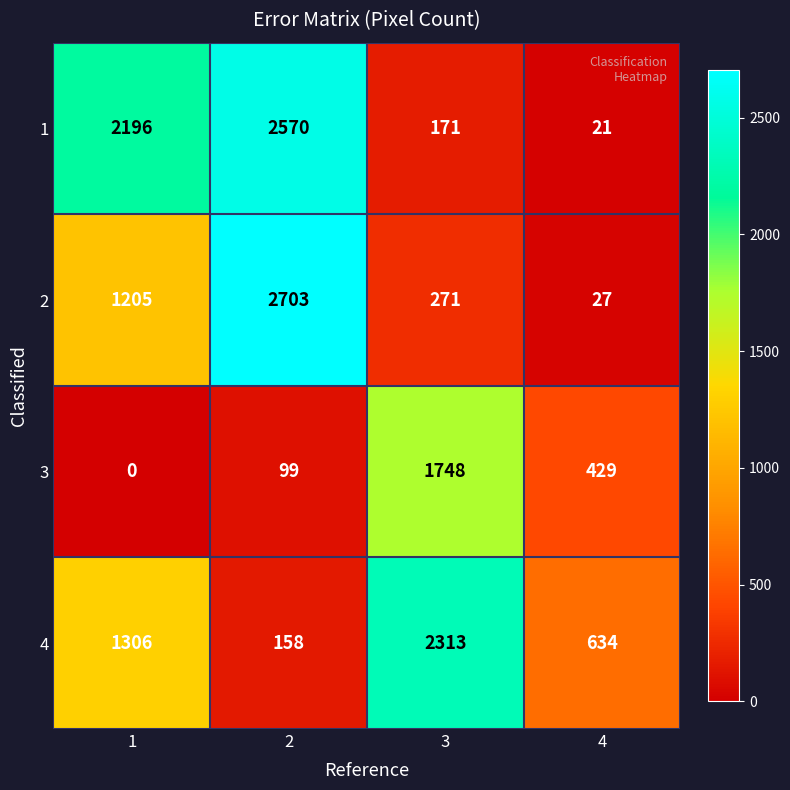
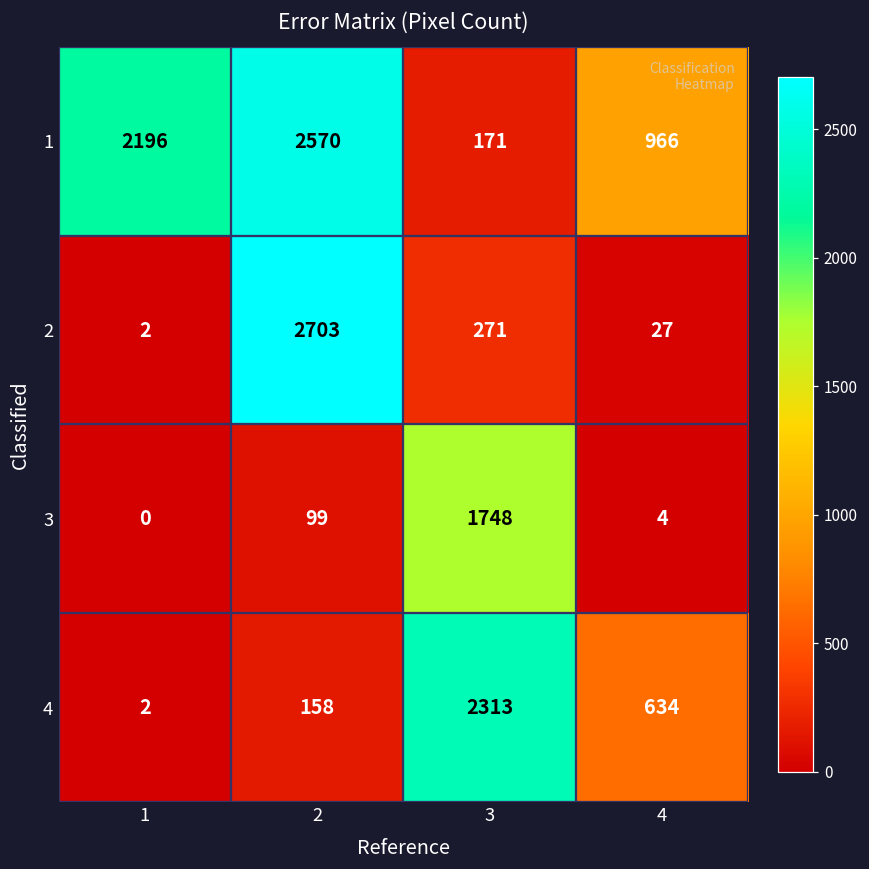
  {
    "1": {
      "1": 2196,
      "2": 2570,
      "3": 171,
-     "4": 21
+     "4": 966
    },
    "2": {
-     "1": 1205,
+     "1": 2,
      "2": 2703,
      "3": 271,
      "4": 27
    },
    "3": {
      "1": 0,
      "2": 99,
      "3": 1748,
-     "4": 429
+     "4": 4
    },
    "4": {
-     "1": 1306,
+     "1": 2,
      "2": 158,
      "3": 2313,
      "4": 634
    }
  }
